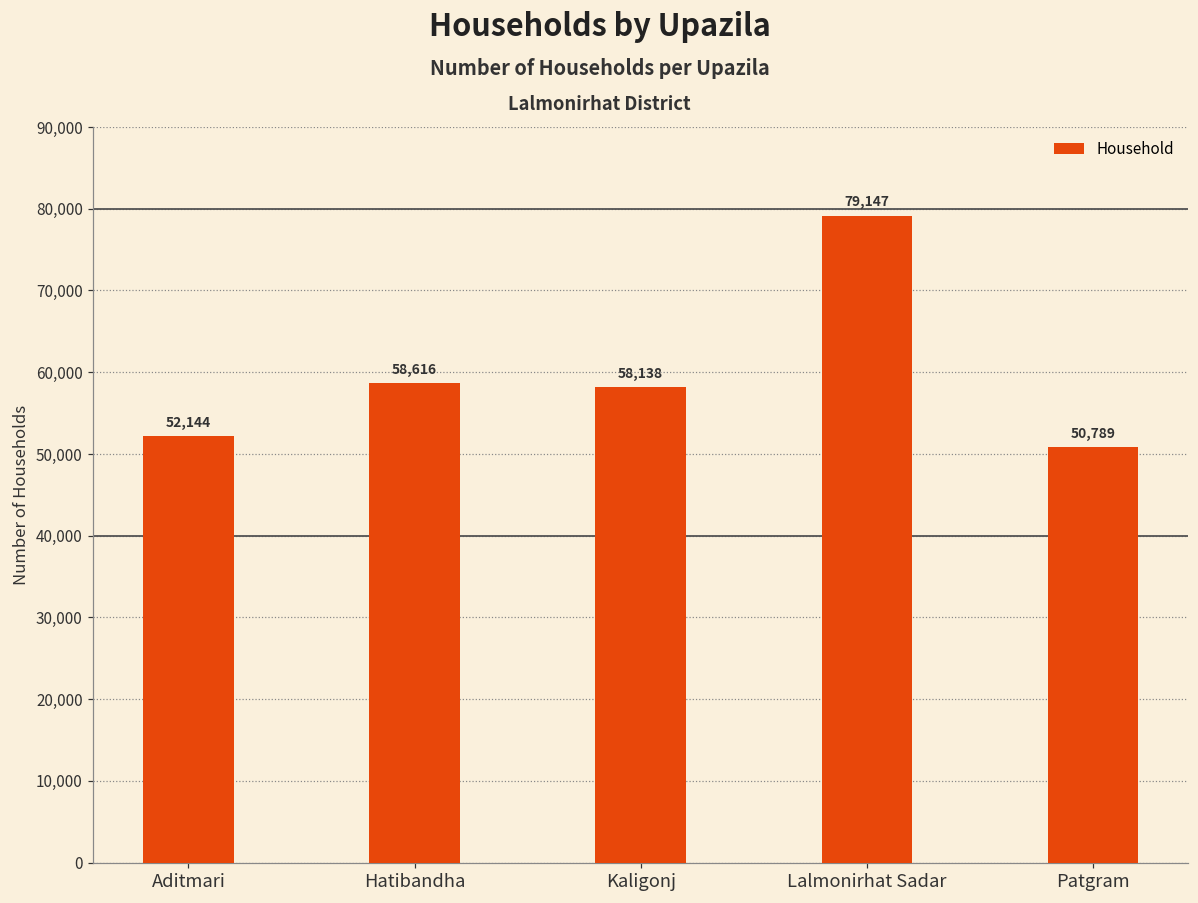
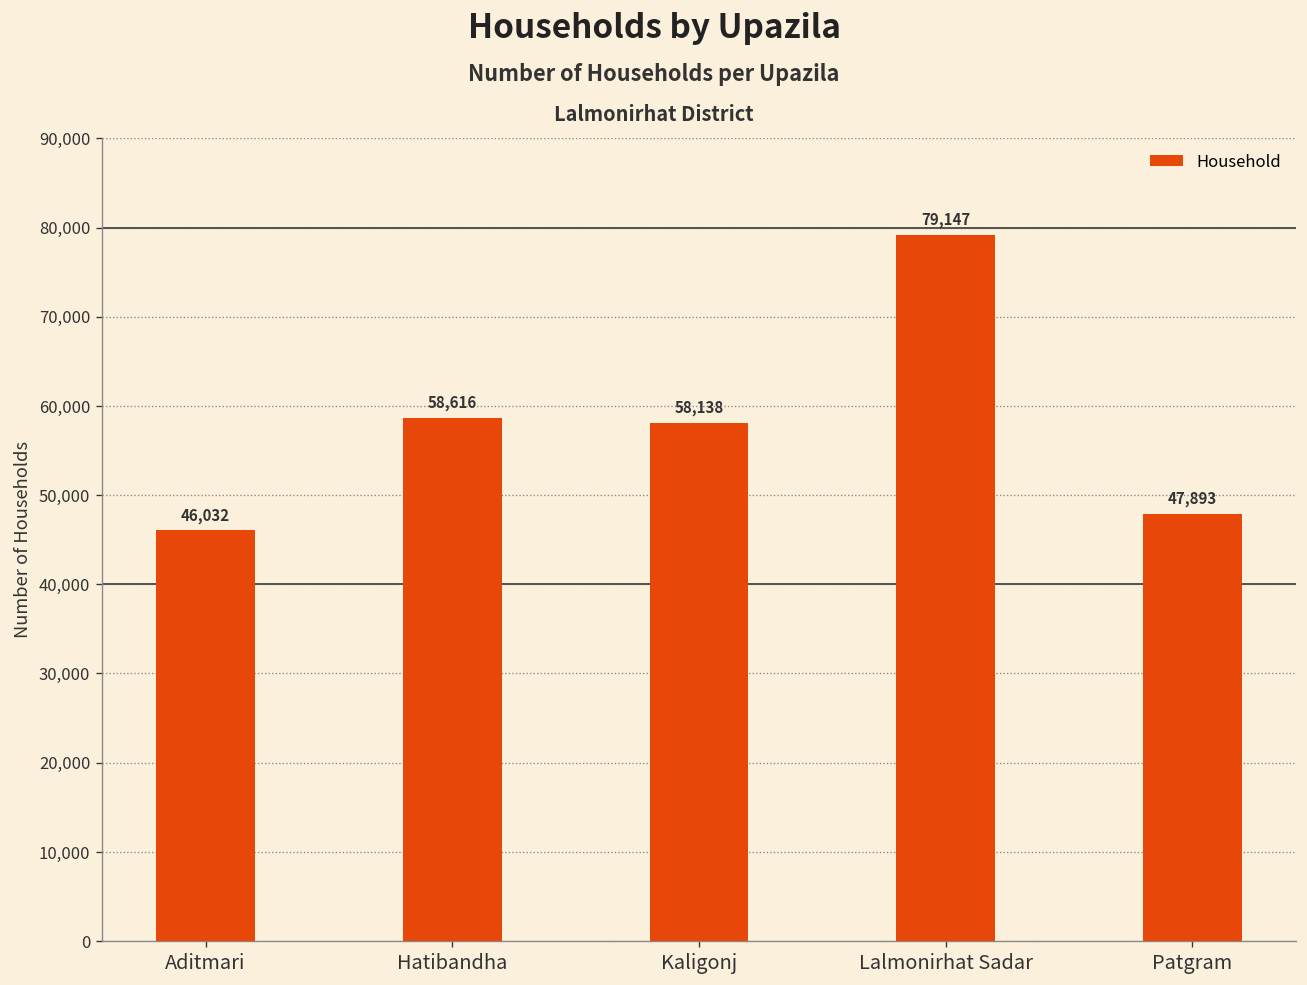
  {
-   "Aditmari": "52,144",
+   "Aditmari": "46,032",
    "Hatibandha": "58,616",
    "Kaligonj": "58,138",
    "Lalmonirhat Sadar": "79,147",
-   "Patgram": "50,789"
+   "Patgram": "47,893"
  }
